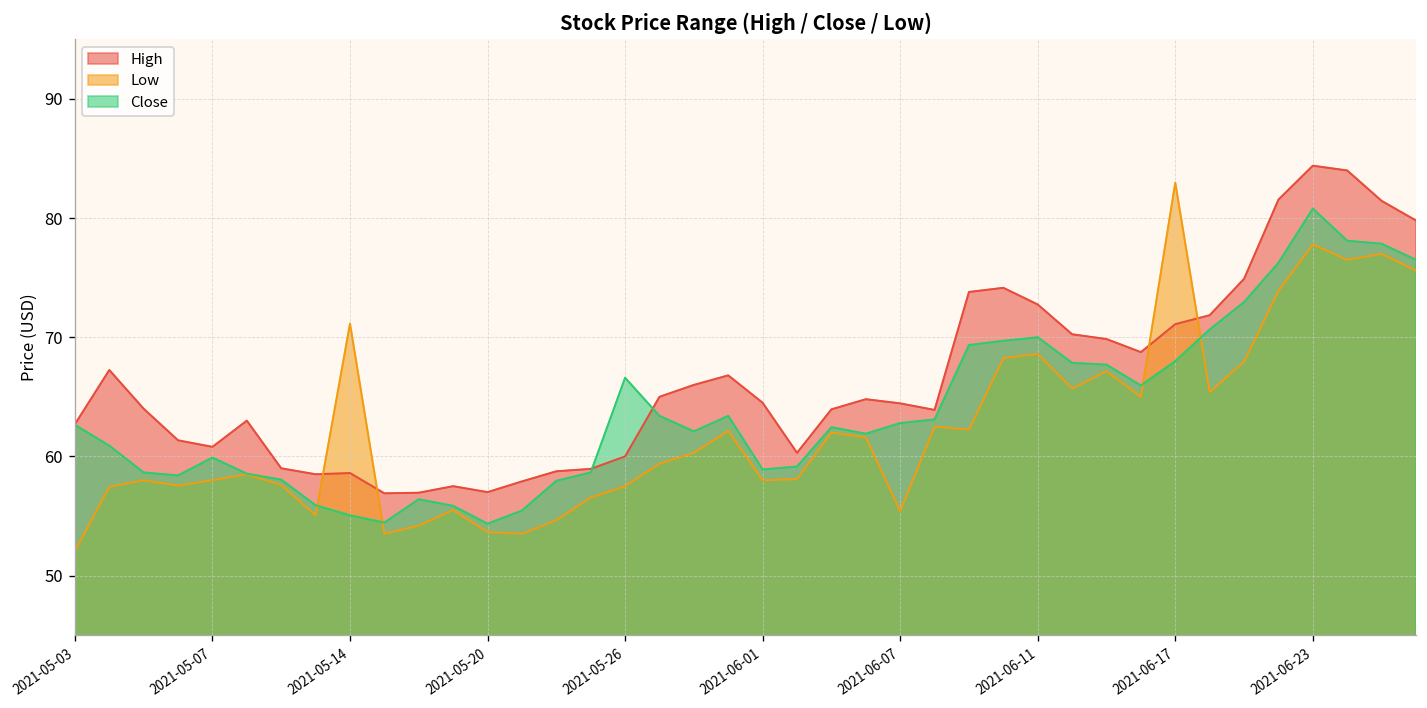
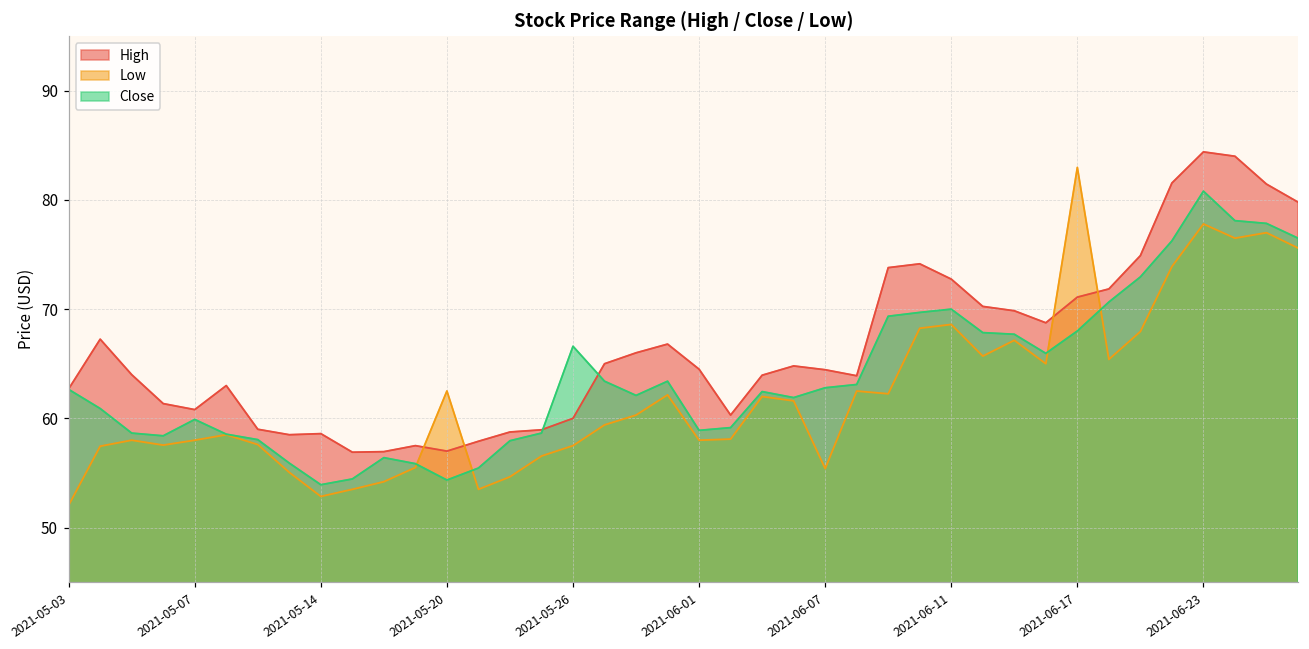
  {
    "High": {
      "2021-05-07": 61,
      "2021-05-14": 59,
      "2021-05-20": 57,
      "2021-05-26": 60,
      "2021-06-01": 65,
      "2021-06-07": 64,
      "2021-06-11": 73,
      "2021-06-17": 71,
      "2021-06-23": 84
    },
    "Low": {
      "2021-05-03": 52,
      "2021-05-07": 58,
-     "2021-05-14": 71,
-     "2021-05-20": 54,
+     "2021-05-14": 53,
+     "2021-05-20": 63,
      "2021-05-26": 58,
      "2021-06-01": 58,
      "2021-06-07": 55,
      "2021-06-11": 69,
      "2021-06-17": 83,
      "2021-06-23": 78
    },
    "Close": {
      "2021-05-07": 60,
-     "2021-05-14": 55,
+     "2021-05-14": 54,
      "2021-05-20": 54,
      "2021-05-26": 67,
      "2021-06-01": 59,
      "2021-06-07": 63,
      "2021-06-11": 70,
      "2021-06-17": 68,
      "2021-06-23": 81
    }
  }
